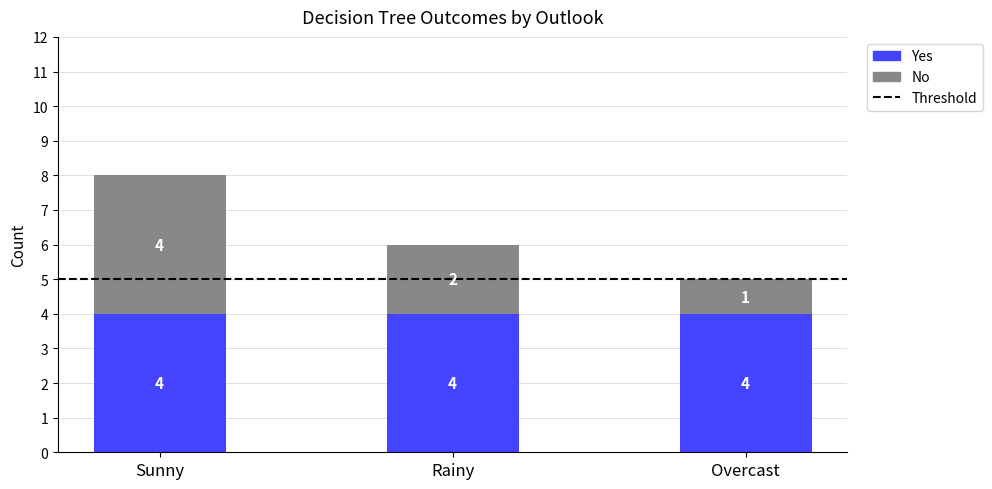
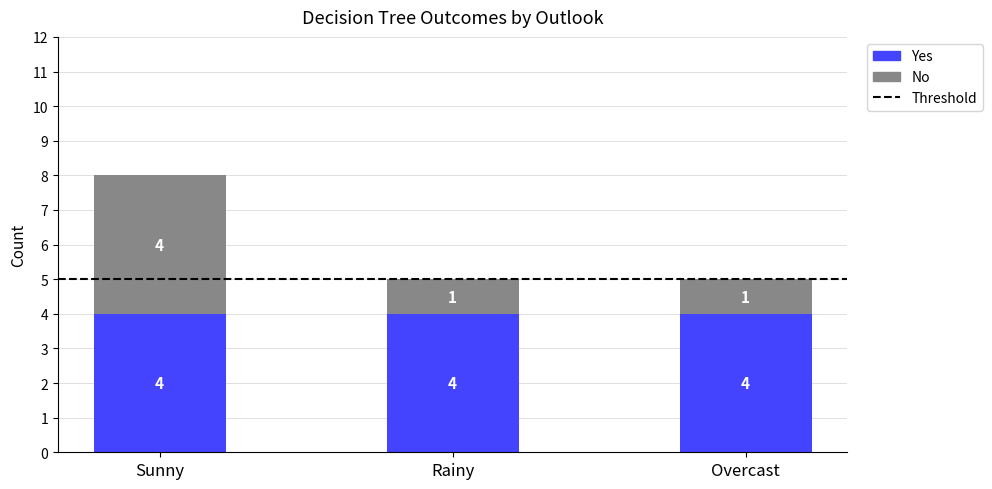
  {
    "Yes": {
      "Sunny": 4,
      "Rainy": 4,
      "Overcast": 4
    },
    "No": {
      "Sunny": 4,
-     "Rainy": 2,
+     "Rainy": 1,
      "Overcast": 1
    }
  }
